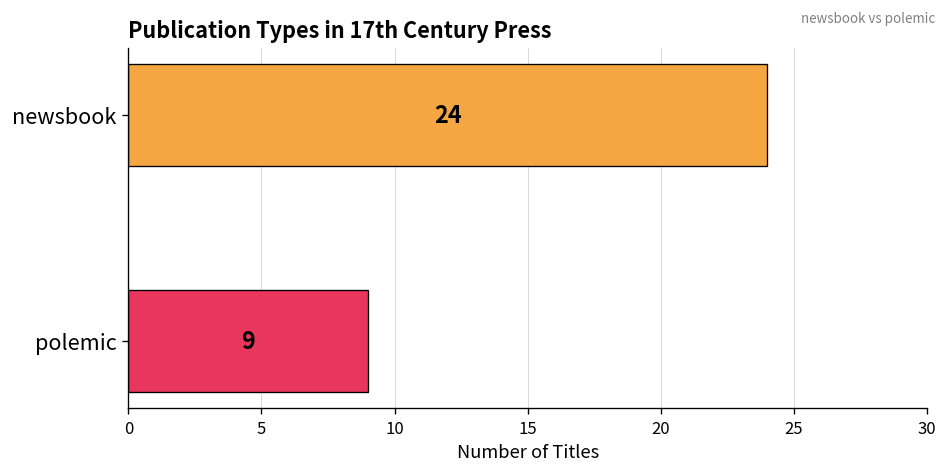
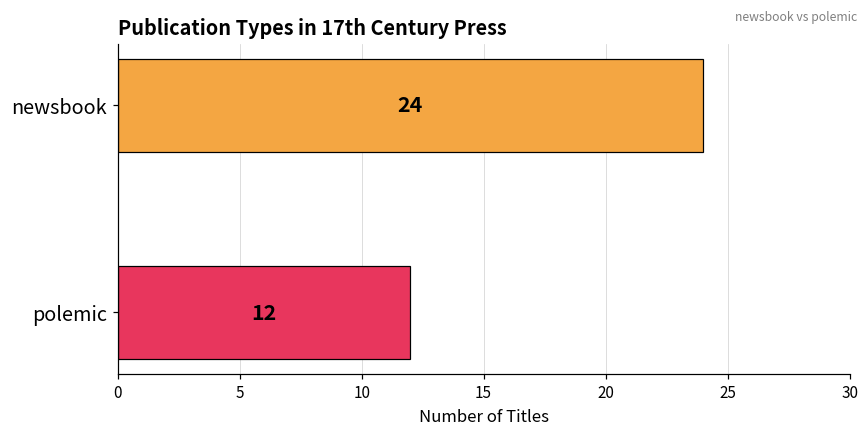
  {
    "newsbook": 24,
-   "polemic": 9
+   "polemic": 12
  }
